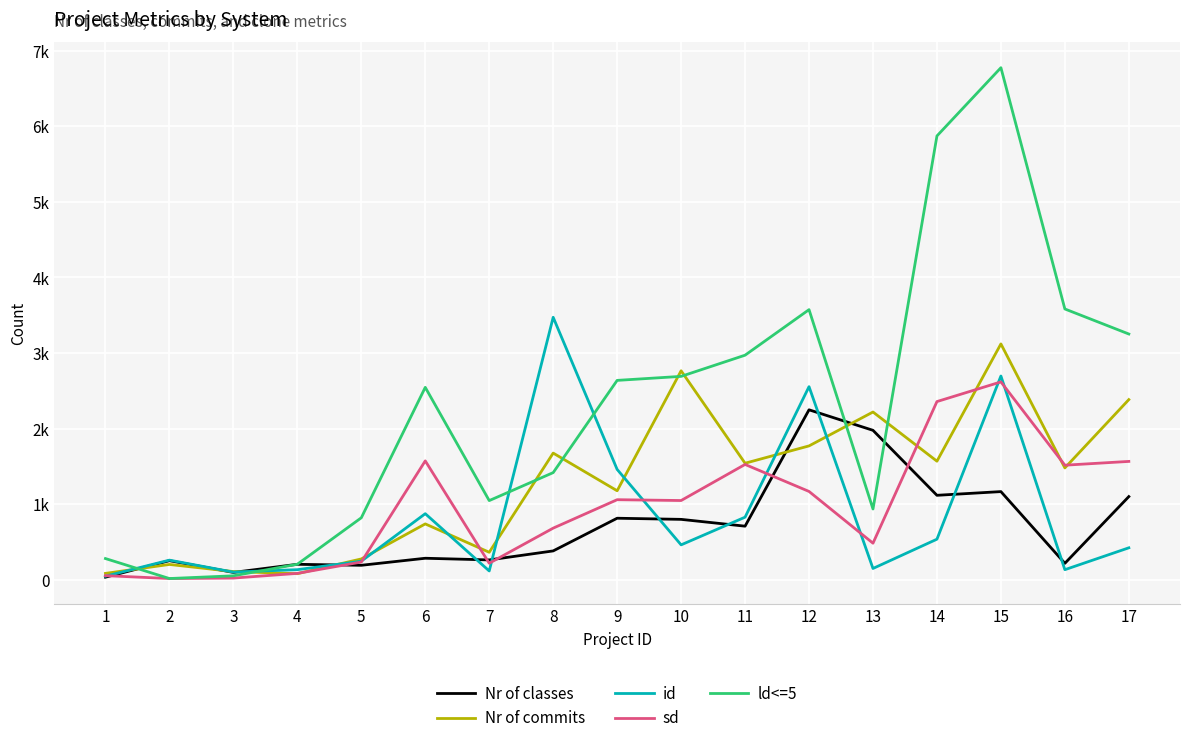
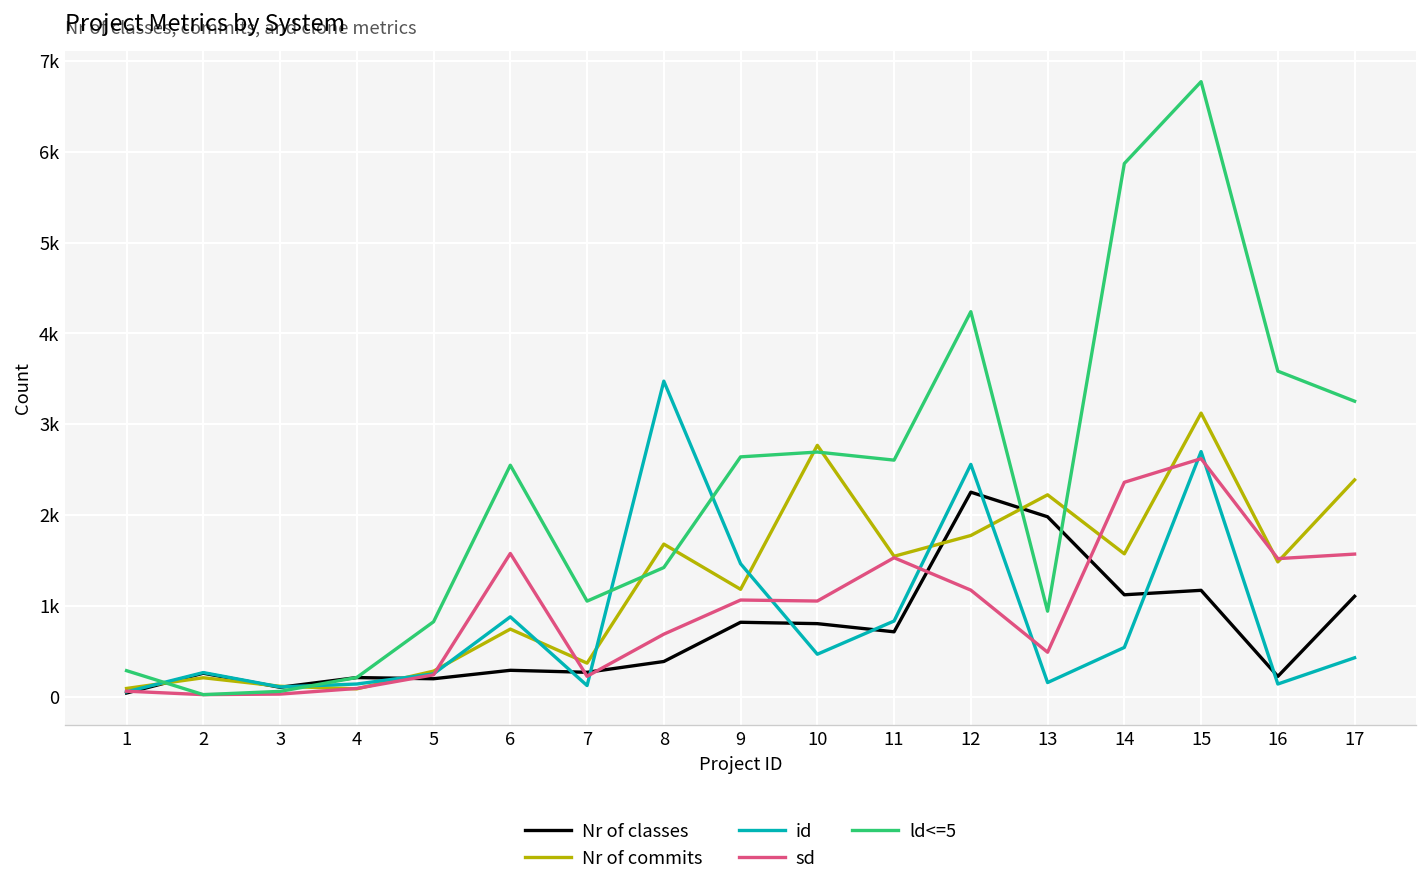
  {
    "Nr of classes": {
      "5": 200,
      "6": 300,
      "7": 300,
      "8": 400,
      "9": 800,
      "10": 800,
      "11": 700,
      "12": 2300,
      "13": 2000,
      "14": 1100,
      "15": 1200,
      "16": 200,
      "17": 1100
    },
    "Nr of commits": {
      "2": 200,
      "6": 700,
      "7": 400,
      "8": 1700,
      "9": 1200,
      "10": 2800,
      "12": 1800,
      "13": 2200,
      "14": 1600,
      "15": 3100,
      "16": 1500,
      "17": 2400
    },
    "id": {
      "4": 100,
      "6": 900,
      "7": 100,
      "8": 3500,
      "9": 1500,
      "10": 500,
      "11": 800,
      "12": 2600,
      "13": 200,
      "14": 500,
      "15": 2700,
      "16": 100,
      "17": 400
    },
    "sd": {
      "6": 1600,
      "7": 200,
      "8": 700,
      "9": 1100,
      "10": 1100,
      "12": 1200,
      "13": 500,
      "14": 2400,
      "15": 2600,
      "16": 1500,
      "17": 1600
    },
    "ld<=5": {
      "1": 300,
      "5": 800,
      "6": 2500,
      "7": 1100,
      "8": 1400,
      "9": 2600,
      "10": 2700,
-     "11": 3000,
-     "12": 3600,
+     "11": 2600,
+     "12": 4200,
      "13": 900,
      "14": 5900,
      "15": 6800,
      "16": 3600,
      "17": 3300
    }
  }
